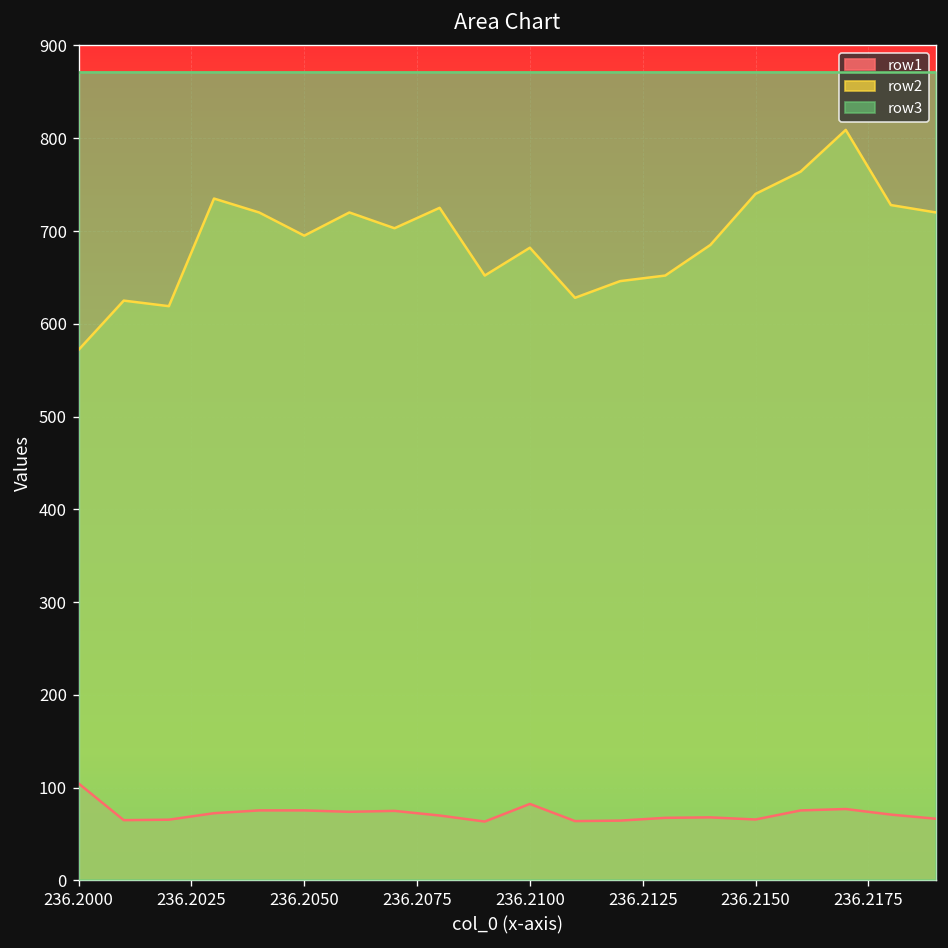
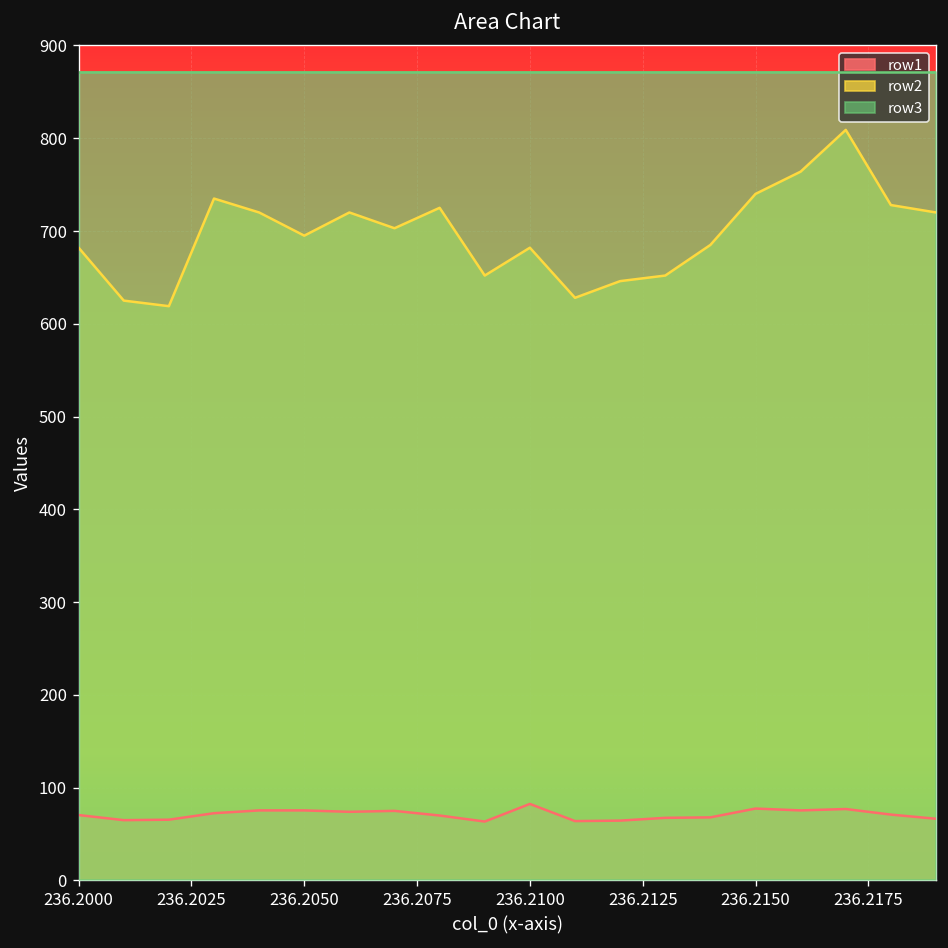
  {
    "row1": {
-     "236.2000": 100,
+     "236.2000": 70,
      "236.2050": 80,
      "236.2100": 80,
-     "236.2150": 70
+     "236.2150": 80
    },
    "row2": {
-     "236.2000": 570,
+     "236.2000": 680,
      "236.2050": 700,
      "236.2100": 680,
      "236.2150": 740
    },
    "row3": {
      "236.2000": 870,
      "236.2050": 870,
      "236.2100": 870,
      "236.2150": 870
    }
  }
